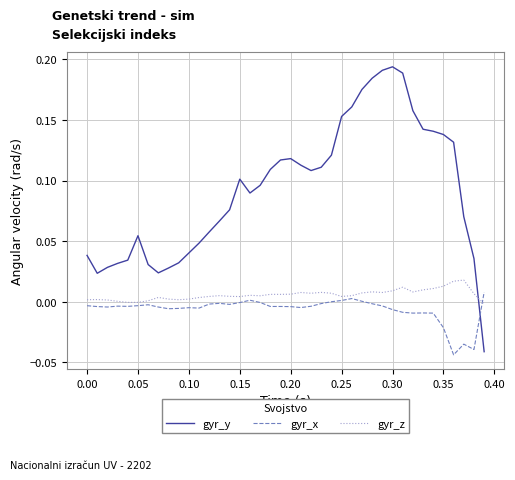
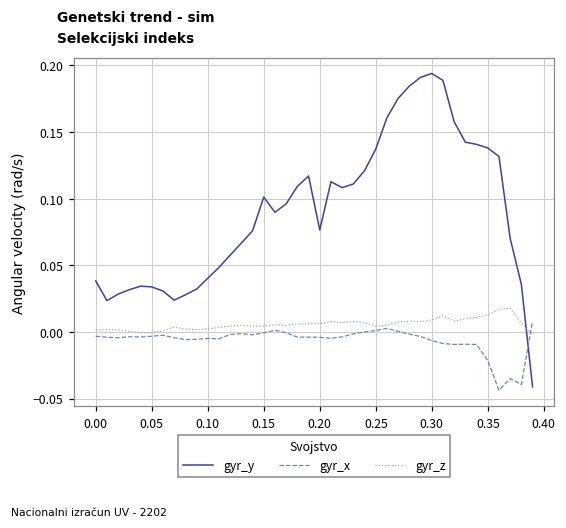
  {
    "gyr_y": {
      "0.00": 0.038,
-     "0.05": 0.054,
+     "0.05": 0.034,
      "0.10": 0.040,
      "0.15": 0.101,
-     "0.20": 0.118,
-     "0.25": 0.153,
+     "0.20": 0.077,
+     "0.25": 0.137,
      "0.30": 0.194,
      "0.35": 0.138
    }
  }
